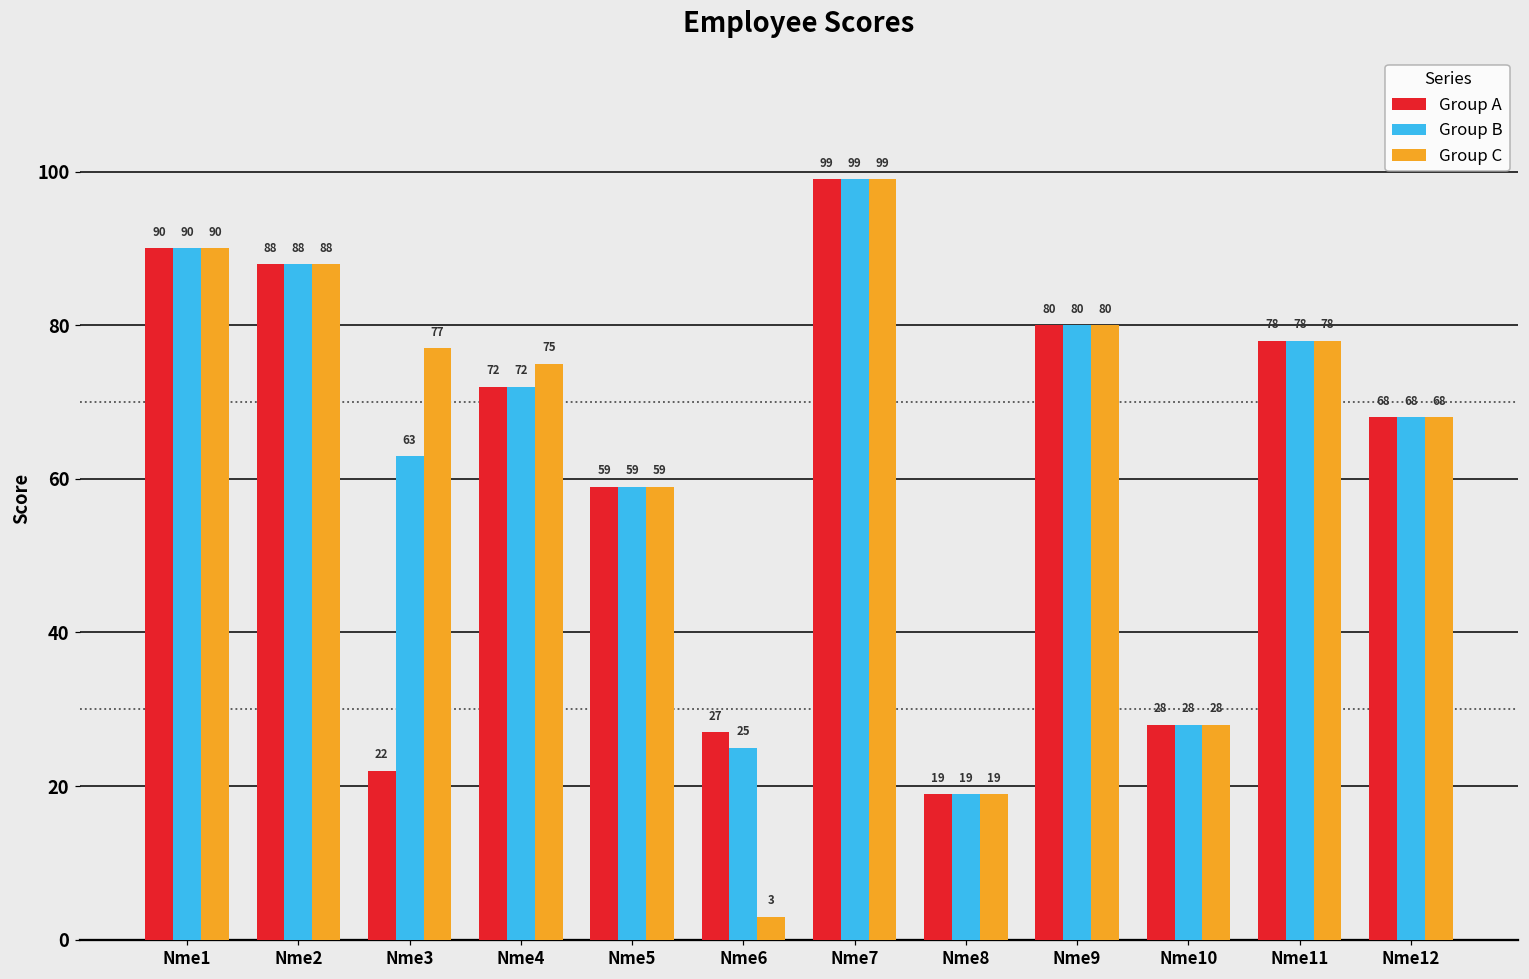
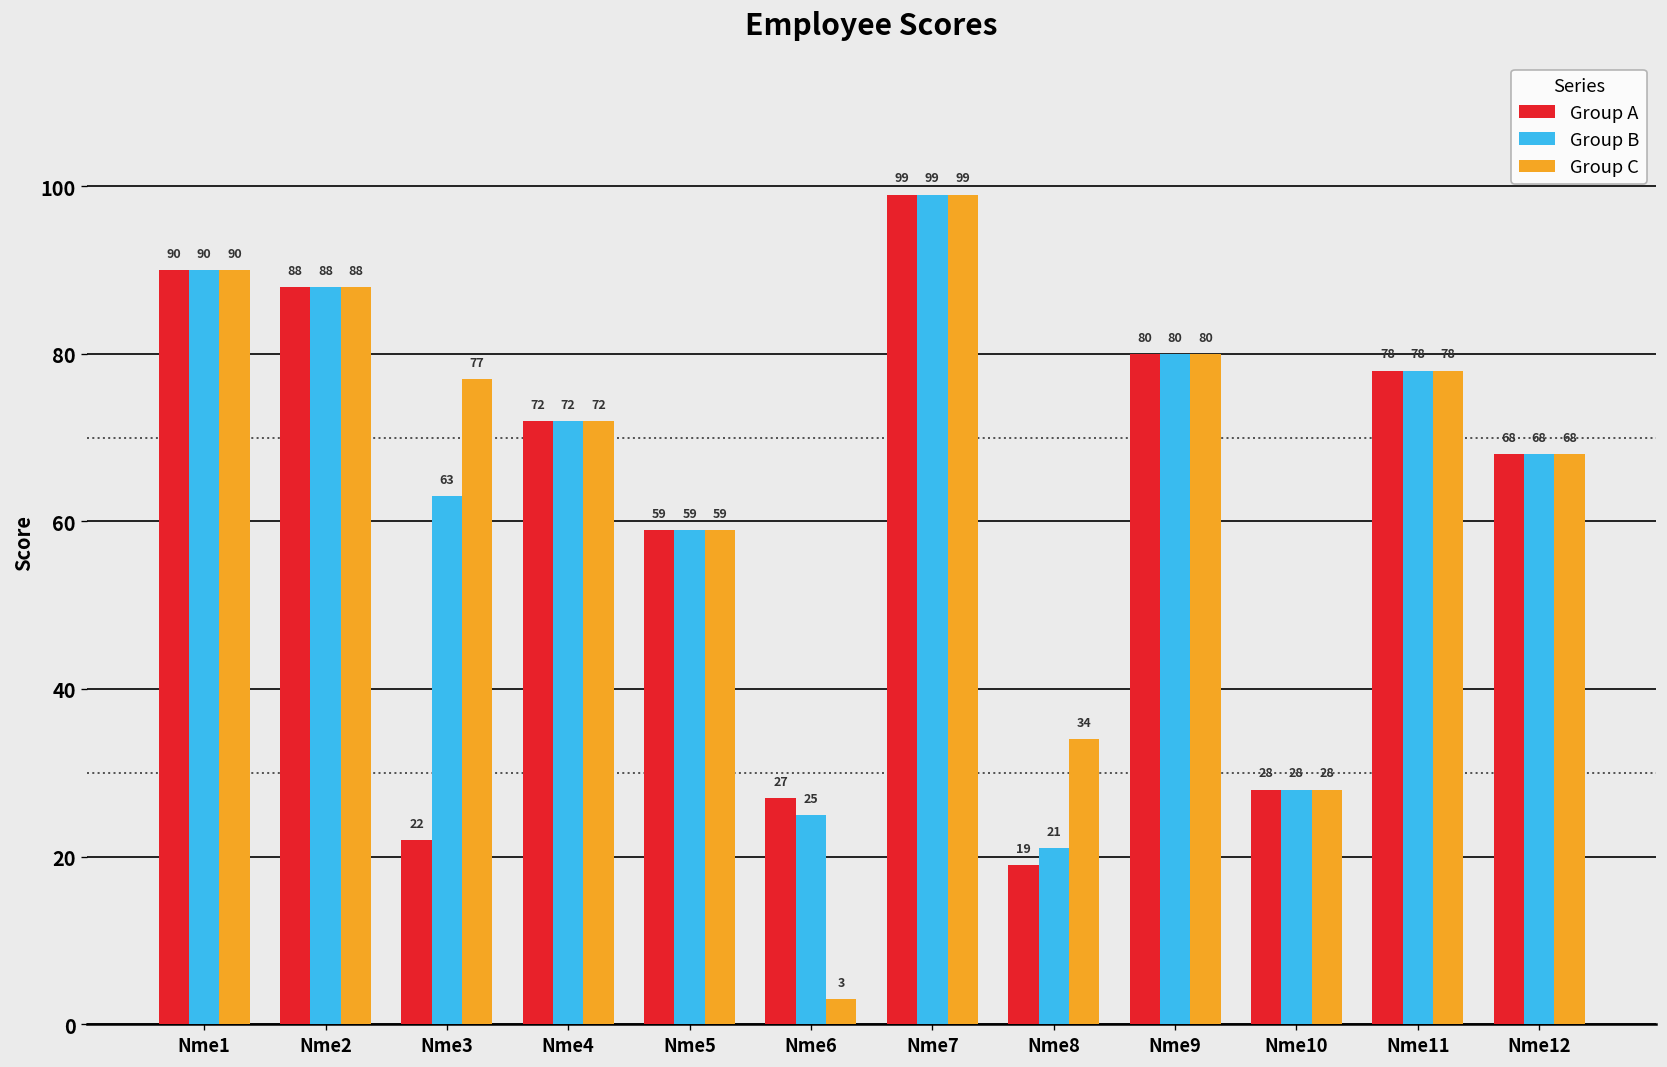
  {
    "Group A": {
      "Nme1": 90,
      "Nme2": 88,
      "Nme3": 22,
      "Nme4": 72,
      "Nme5": 59,
      "Nme6": 27,
      "Nme7": 99,
      "Nme8": 19,
      "Nme9": 80,
      "Nme10": 28,
      "Nme11": 78,
      "Nme12": 68
    },
    "Group B": {
      "Nme1": 90,
      "Nme2": 88,
      "Nme3": 63,
      "Nme4": 72,
      "Nme5": 59,
      "Nme6": 25,
      "Nme7": 99,
-     "Nme8": 19,
+     "Nme8": 21,
      "Nme9": 80,
      "Nme10": 28,
      "Nme11": 78,
      "Nme12": 68
    },
    "Group C": {
      "Nme1": 90,
      "Nme2": 88,
      "Nme3": 77,
-     "Nme4": 75,
+     "Nme4": 72,
      "Nme5": 59,
      "Nme6": 3,
      "Nme7": 99,
-     "Nme8": 19,
+     "Nme8": 34,
      "Nme9": 80,
      "Nme10": 28,
      "Nme11": 78,
      "Nme12": 68
    }
  }
